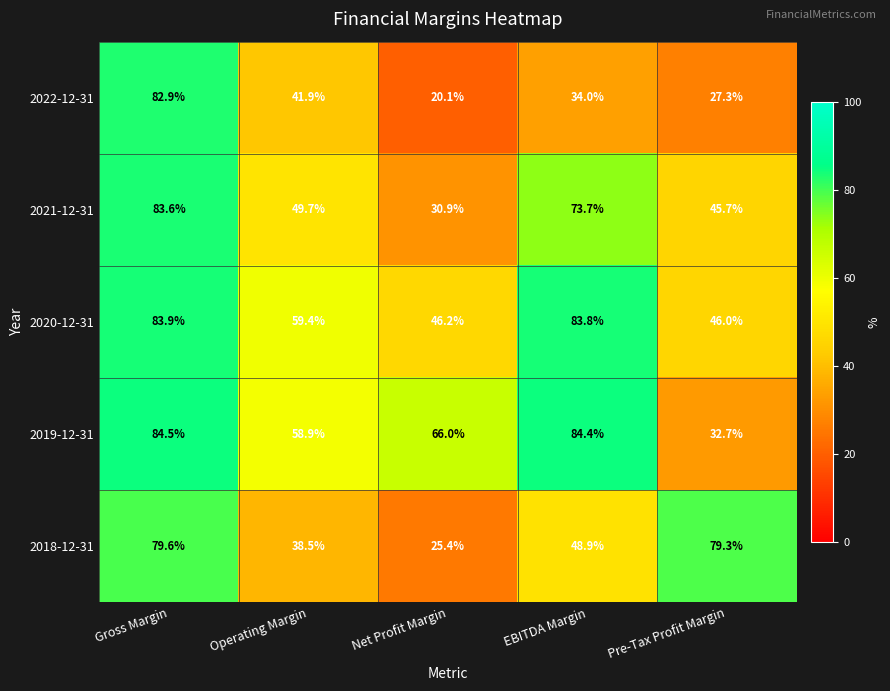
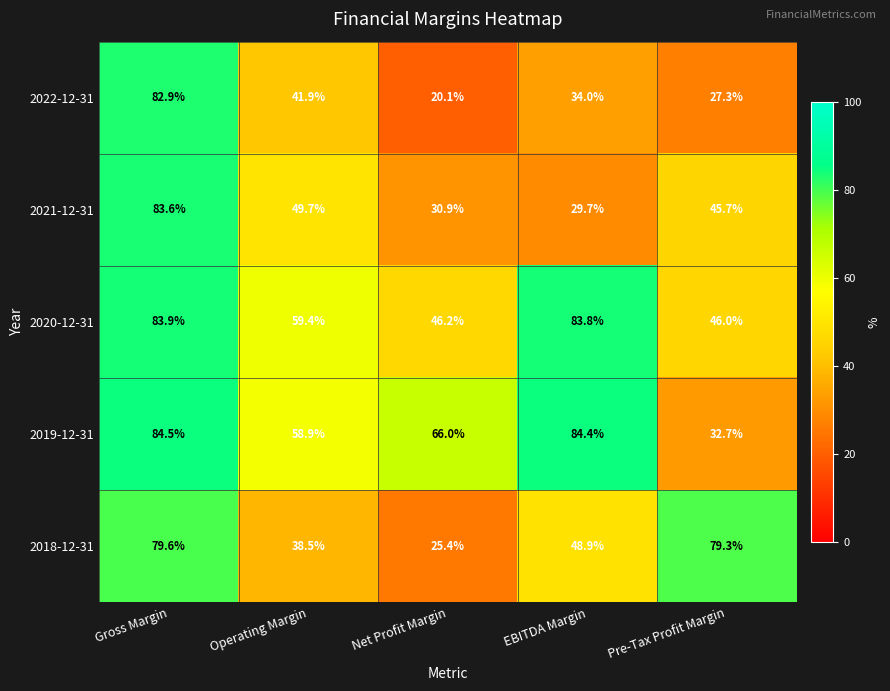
  {
    "2022-12-31": {
      "Gross Margin": "82.9%",
      "Operating Margin": "41.9%",
      "Net Profit Margin": "20.1%",
      "EBITDA Margin": "34.0%",
      "Pre-Tax Profit Margin": "27.3%"
    },
    "2021-12-31": {
      "Gross Margin": "83.6%",
      "Operating Margin": "49.7%",
      "Net Profit Margin": "30.9%",
-     "EBITDA Margin": "73.7%",
+     "EBITDA Margin": "29.7%",
      "Pre-Tax Profit Margin": "45.7%"
    },
    "2020-12-31": {
      "Gross Margin": "83.9%",
      "Operating Margin": "59.4%",
      "Net Profit Margin": "46.2%",
      "EBITDA Margin": "83.8%",
      "Pre-Tax Profit Margin": "46.0%"
    },
    "2019-12-31": {
      "Gross Margin": "84.5%",
      "Operating Margin": "58.9%",
      "Net Profit Margin": "66.0%",
      "EBITDA Margin": "84.4%",
      "Pre-Tax Profit Margin": "32.7%"
    },
    "2018-12-31": {
      "Gross Margin": "79.6%",
      "Operating Margin": "38.5%",
      "Net Profit Margin": "25.4%",
      "EBITDA Margin": "48.9%",
      "Pre-Tax Profit Margin": "79.3%"
    }
  }
